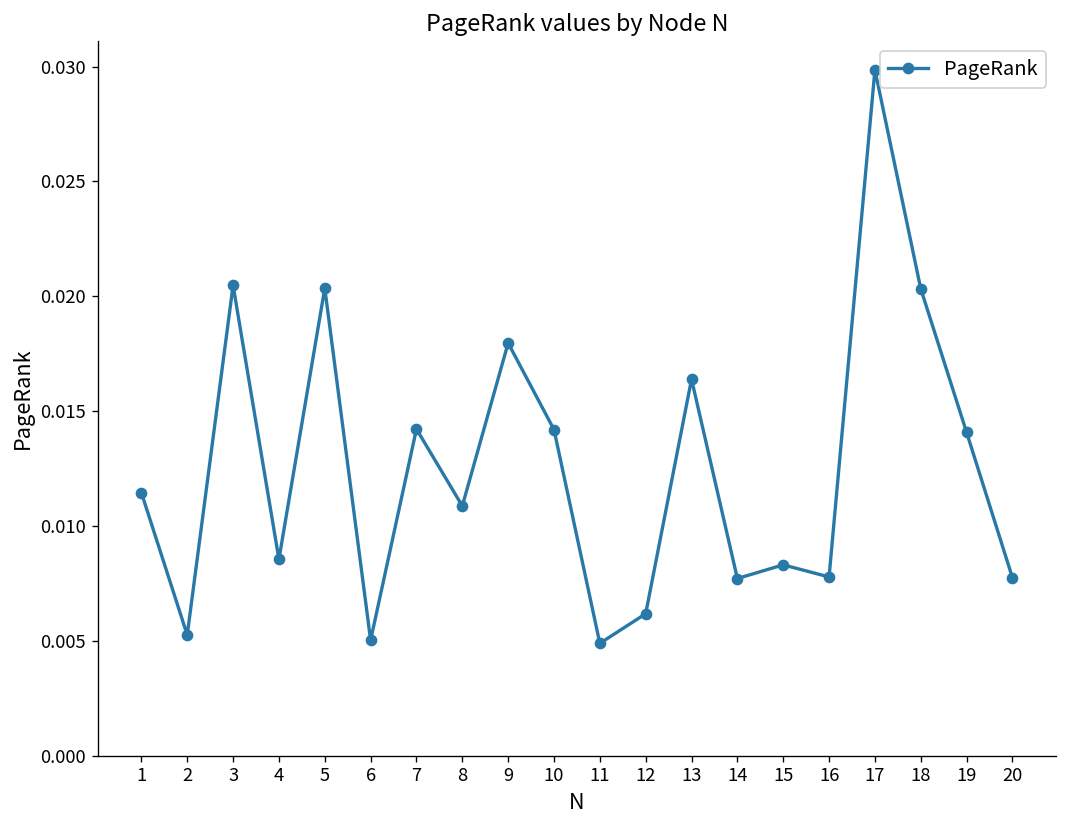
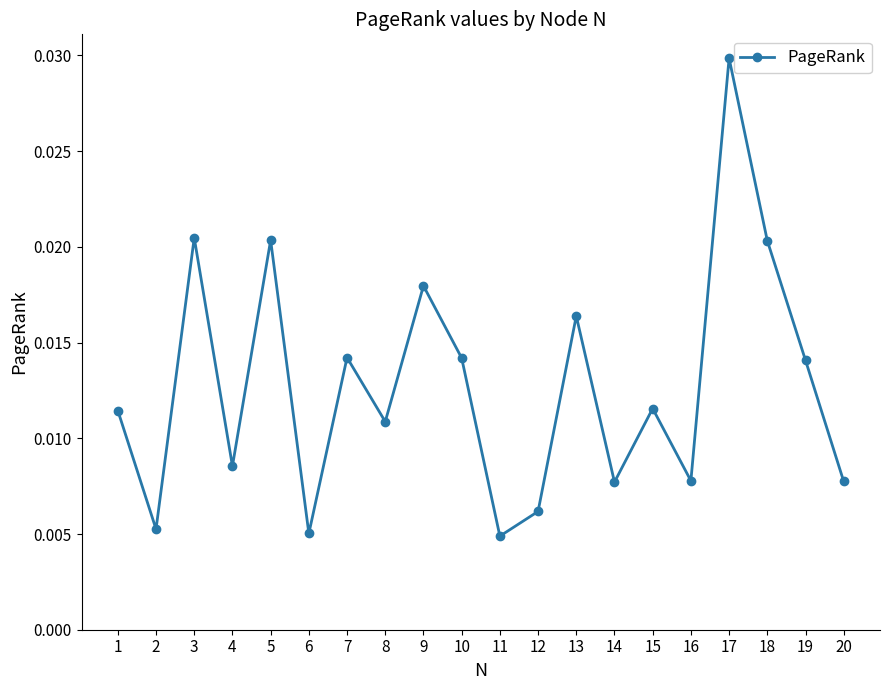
  {
    "1": 0.0114,
    "2": 0.0053,
    "3": 0.0205,
    "4": 0.0085,
    "5": 0.0204,
    "6": 0.0050,
    "7": 0.0142,
    "8": 0.0109,
    "9": 0.0180,
    "10": 0.0142,
    "11": 0.0049,
    "12": 0.0062,
    "13": 0.0164,
    "14": 0.0077,
-   "15": 0.0083,
+   "15": 0.0116,
    "16": 0.0078,
    "17": 0.0299,
    "18": 0.0203,
    "19": 0.0141,
    "20": 0.0077
  }
